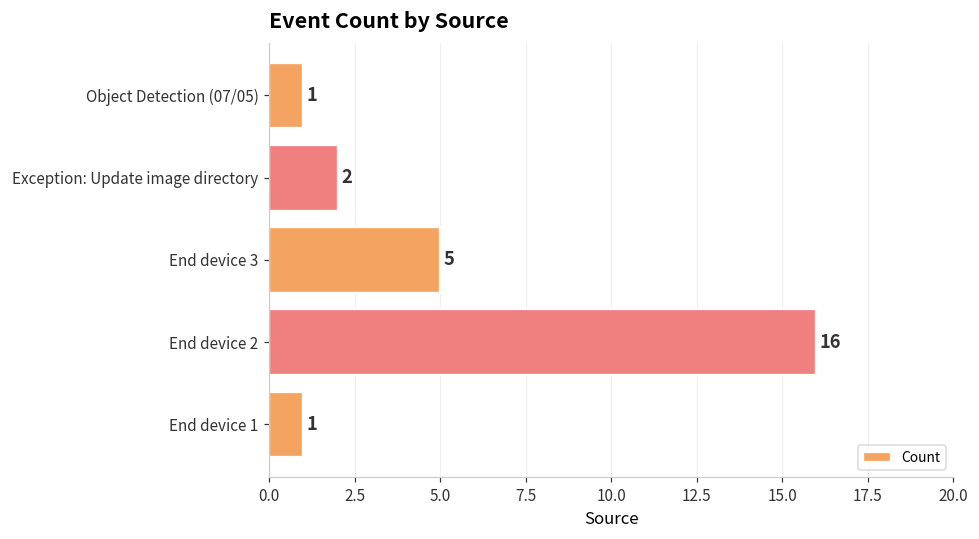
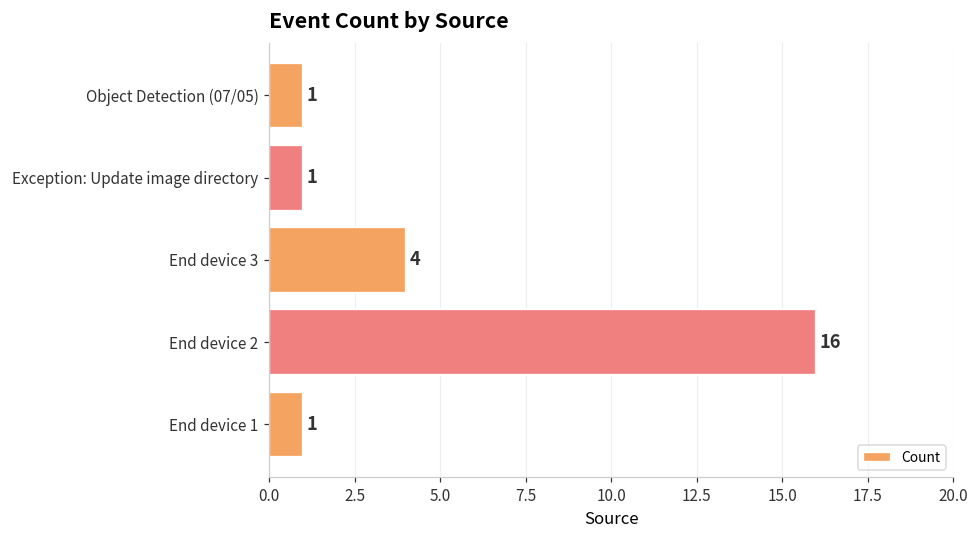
  {
    "Object Detection (07/05)": 1,
-   "Exception: Update image directory": 2,
-   "End device 3": 5,
+   "Exception: Update image directory": 1,
+   "End device 3": 4,
    "End device 2": 16,
    "End device 1": 1
  }
